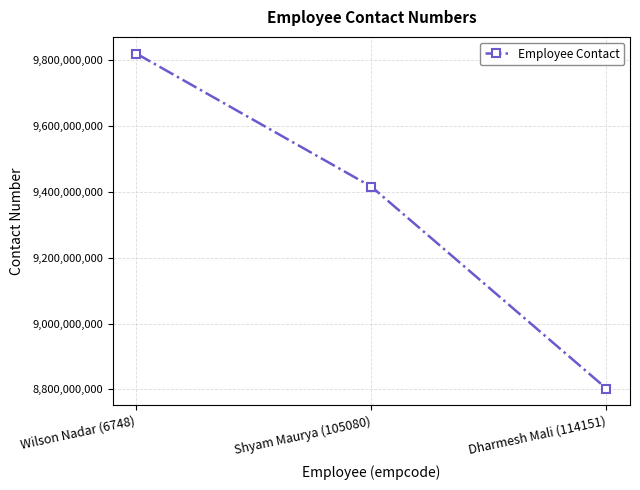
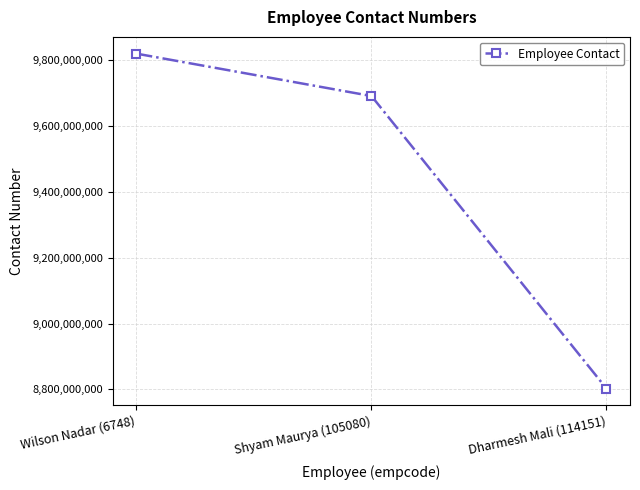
  {
    "Wilson Nadar (6748)": "9,820,000,000",
-   "Shyam Maurya (105080)": "9,420,000,000",
+   "Shyam Maurya (105080)": "9,690,000,000",
    "Dharmesh Mali (114151)": "8,800,000,000"
  }
